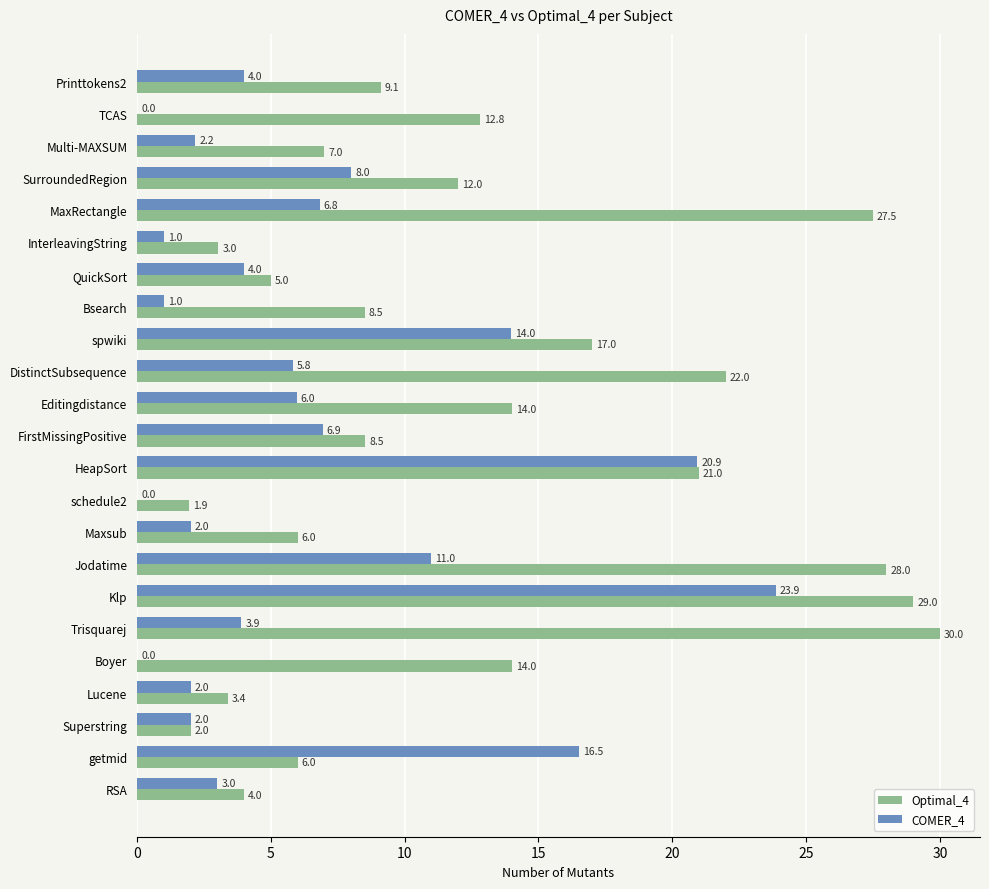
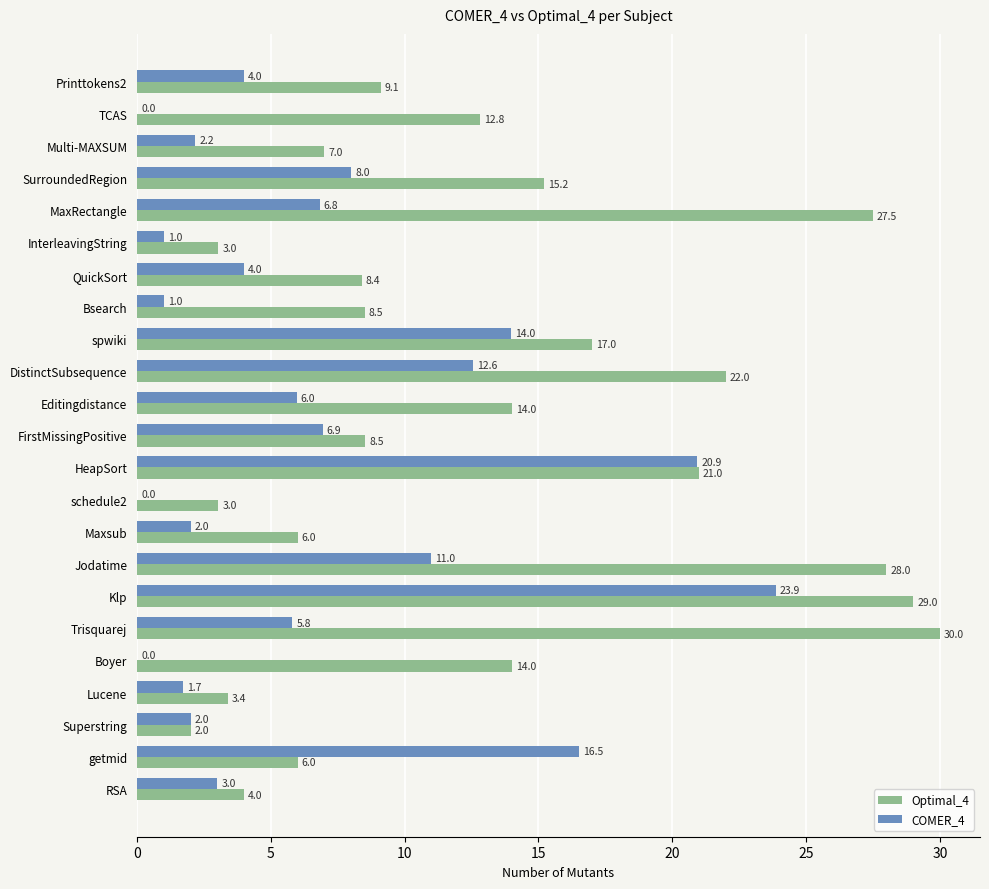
  {
    "Optimal_4": {
      "Printtokens2": 9.1,
      "TCAS": 12.8,
      "Multi-MAXSUM": 7.0,
-     "SurroundedRegion": 12.0,
+     "SurroundedRegion": 15.2,
      "MaxRectangle": 27.5,
      "InterleavingString": 3.0,
-     "QuickSort": 5.0,
+     "QuickSort": 8.4,
      "Bsearch": 8.5,
      "spwiki": 17.0,
      "DistinctSubsequence": 22.0,
      "Editingdistance": 14.0,
      "FirstMissingPositive": 8.5,
      "HeapSort": 21.0,
-     "schedule2": 1.9,
+     "schedule2": 3.0,
      "Maxsub": 6.0,
      "Jodatime": 28.0,
      "Klp": 29.0,
      "Trisquarej": 30.0,
      "Boyer": 14.0,
      "Lucene": 3.4,
      "Superstring": 2.0,
      "getmid": 6.0,
      "RSA": 4.0
    },
    "COMER_4": {
      "Printtokens2": 4.0,
      "TCAS": 0.0,
      "Multi-MAXSUM": 2.2,
      "SurroundedRegion": 8.0,
      "MaxRectangle": 6.8,
      "InterleavingString": 1.0,
      "QuickSort": 4.0,
      "Bsearch": 1.0,
      "spwiki": 14.0,
-     "DistinctSubsequence": 5.8,
+     "DistinctSubsequence": 12.6,
      "Editingdistance": 6.0,
      "FirstMissingPositive": 6.9,
      "HeapSort": 20.9,
      "schedule2": 0.0,
      "Maxsub": 2.0,
      "Jodatime": 11.0,
      "Klp": 23.9,
-     "Trisquarej": 3.9,
+     "Trisquarej": 5.8,
      "Boyer": 0.0,
-     "Lucene": 2.0,
+     "Lucene": 1.7,
      "Superstring": 2.0,
      "getmid": 16.5,
      "RSA": 3.0
    }
  }
